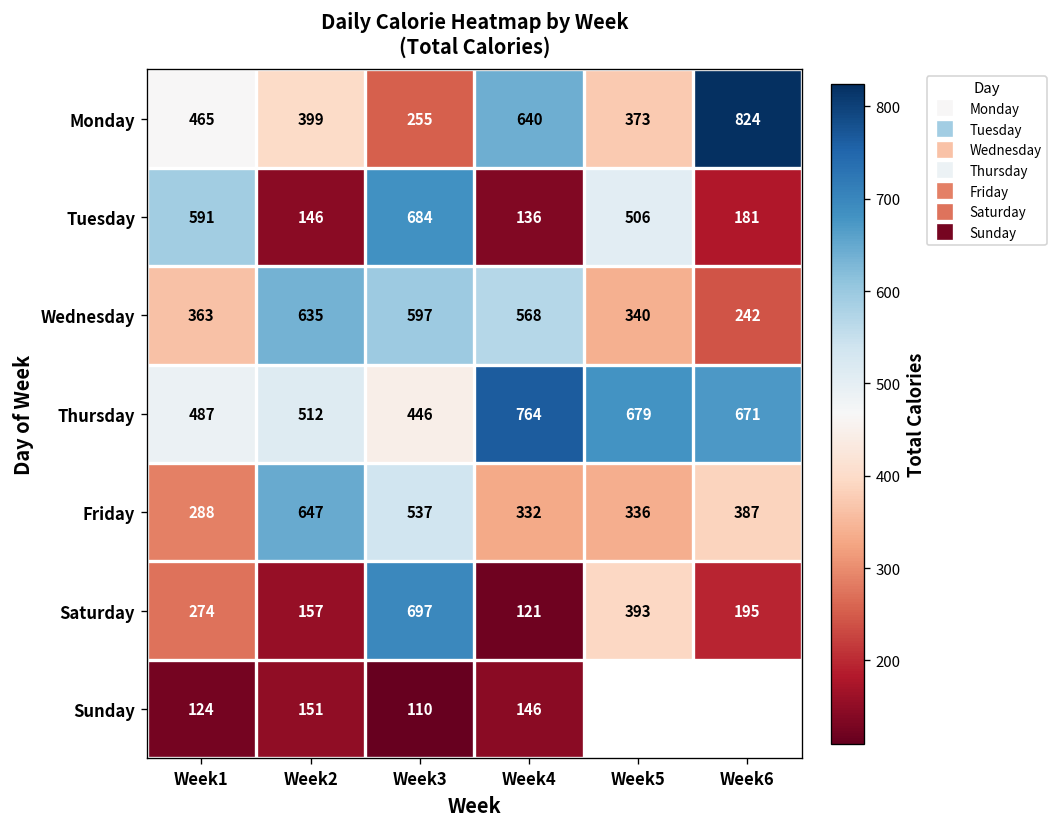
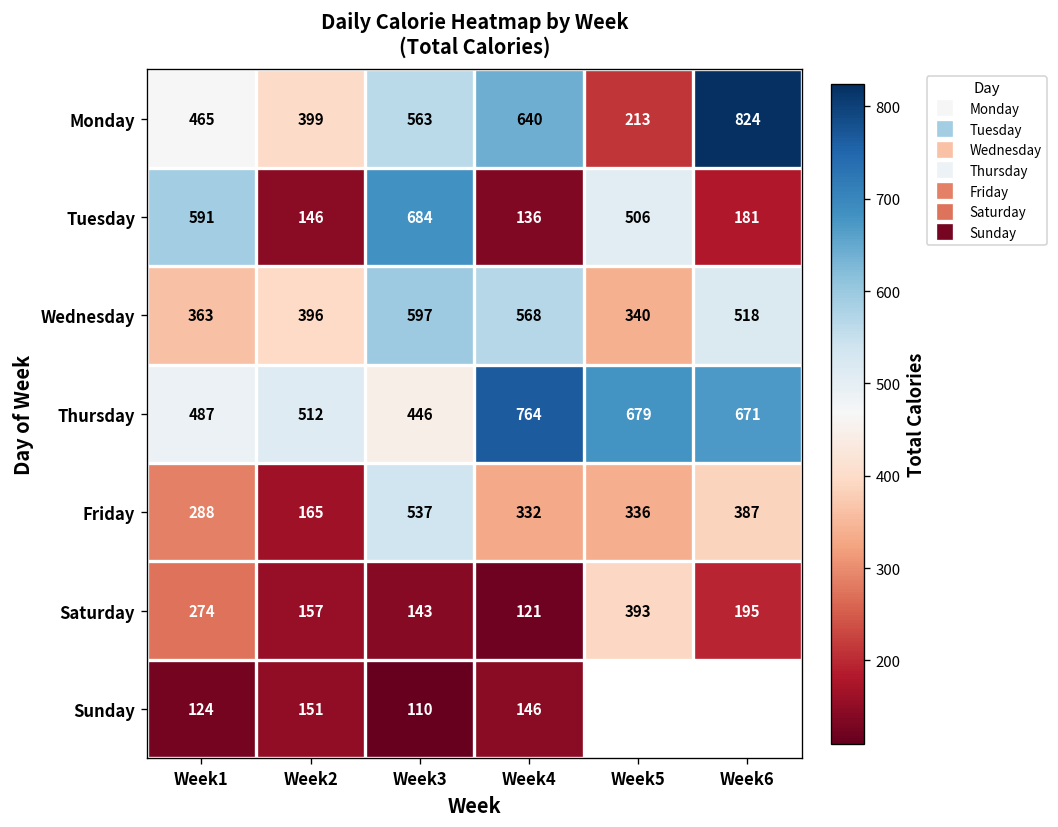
  {
    "Monday": {
      "Week1": 465,
      "Week2": 399,
-     "Week3": 255,
+     "Week3": 563,
      "Week4": 640,
-     "Week5": 373,
+     "Week5": 213,
      "Week6": 824
    },
    "Tuesday": {
      "Week1": 591,
      "Week2": 146,
      "Week3": 684,
      "Week4": 136,
      "Week5": 506,
      "Week6": 181
    },
    "Wednesday": {
      "Week1": 363,
-     "Week2": 635,
+     "Week2": 396,
      "Week3": 597,
      "Week4": 568,
      "Week5": 340,
-     "Week6": 242
+     "Week6": 518
    },
    "Thursday": {
      "Week1": 487,
      "Week2": 512,
      "Week3": 446,
      "Week4": 764,
      "Week5": 679,
      "Week6": 671
    },
    "Friday": {
      "Week1": 288,
-     "Week2": 647,
+     "Week2": 165,
      "Week3": 537,
      "Week4": 332,
      "Week5": 336,
      "Week6": 387
    },
    "Saturday": {
      "Week1": 274,
      "Week2": 157,
-     "Week3": 697,
+     "Week3": 143,
      "Week4": 121,
      "Week5": 393,
      "Week6": 195
    },
    "Sunday": {
      "Week1": 124,
      "Week2": 151,
      "Week3": 110,
      "Week4": 146
    }
  }
